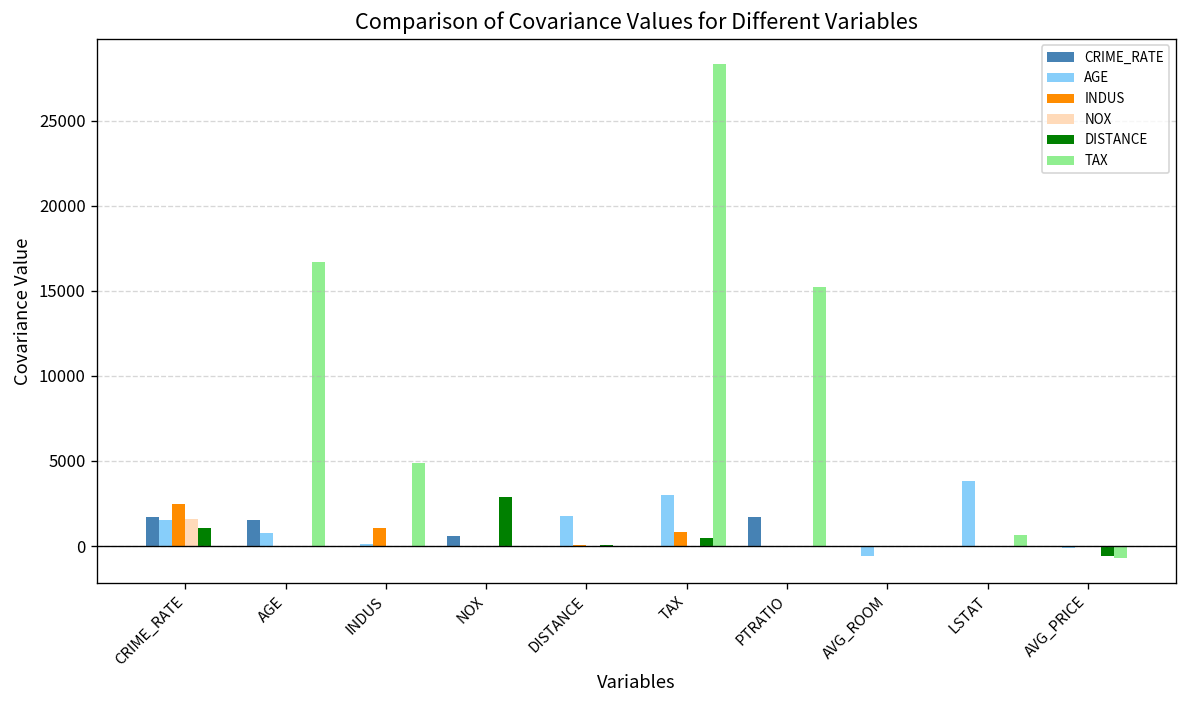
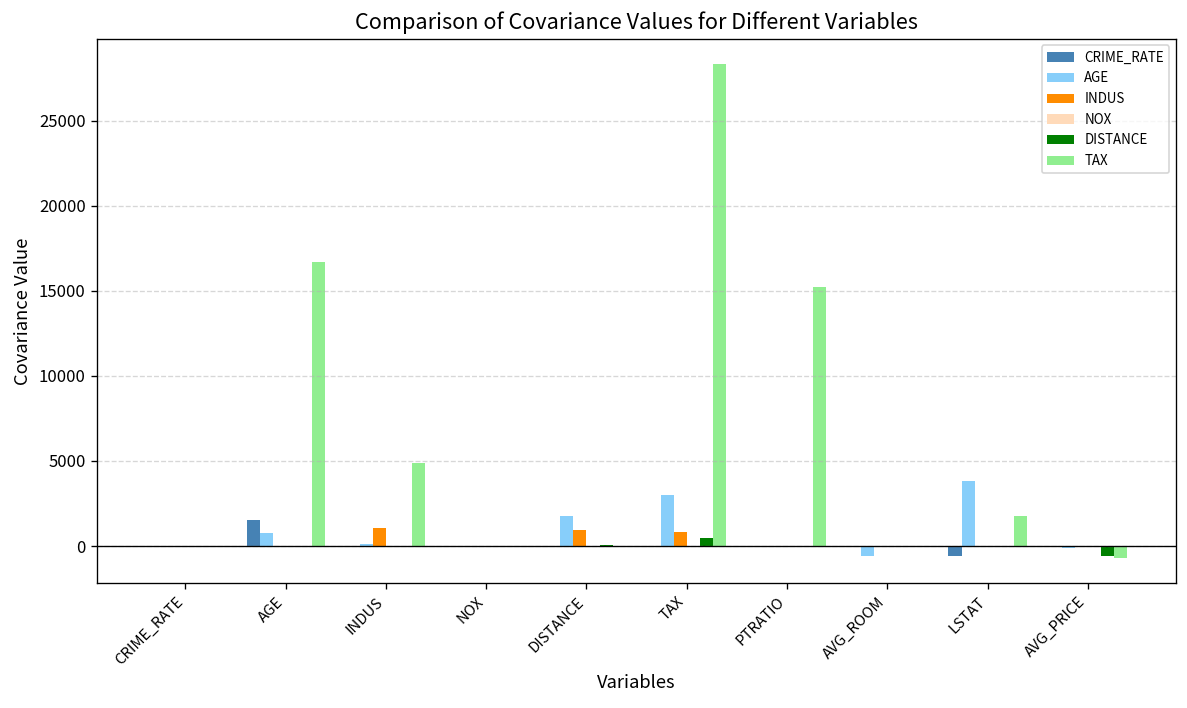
  {
    "CRIME_RATE": {
-     "CRIME_RATE": 1700,
+     "CRIME_RATE": 0,
      "AGE": 1500,
-     "NOX": 600,
-     "PTRATIO": 1700,
-     "LSTAT": 0
+     "NOX": 0,
+     "PTRATIO": 0,
+     "LSTAT": -600
    },
    "AGE": {
-     "CRIME_RATE": 1500,
+     "CRIME_RATE": 0,
      "AGE": 800,
      "DISTANCE": 1800,
      "TAX": 3000,
      "AVG_ROOM": -600,
      "LSTAT": 3800
    },
    "INDUS": {
-     "CRIME_RATE": 2400,
+     "CRIME_RATE": 0,
      "AGE": 0,
      "INDUS": 1100,
-     "DISTANCE": 0,
+     "DISTANCE": 900,
      "TAX": 800
    },
    "NOX": {
-     "CRIME_RATE": 1600,
+     "CRIME_RATE": 0,
      "AGE": 0,
      "INDUS": 0
    },
    "DISTANCE": {
-     "CRIME_RATE": 1000,
+     "CRIME_RATE": 0,
      "AGE": 0,
      "INDUS": 0,
-     "NOX": 2900,
+     "NOX": 0,
      "TAX": 500,
      "AVG_PRICE": -600
    },
    "TAX": {
      "CRIME_RATE": 0,
      "AGE": 16700,
      "INDUS": 4900,
      "NOX": 0,
      "DISTANCE": 0,
      "TAX": 28300,
      "PTRATIO": 15200,
-     "LSTAT": 700,
+     "LSTAT": 1800,
      "AVG_PRICE": -700
    }
  }
